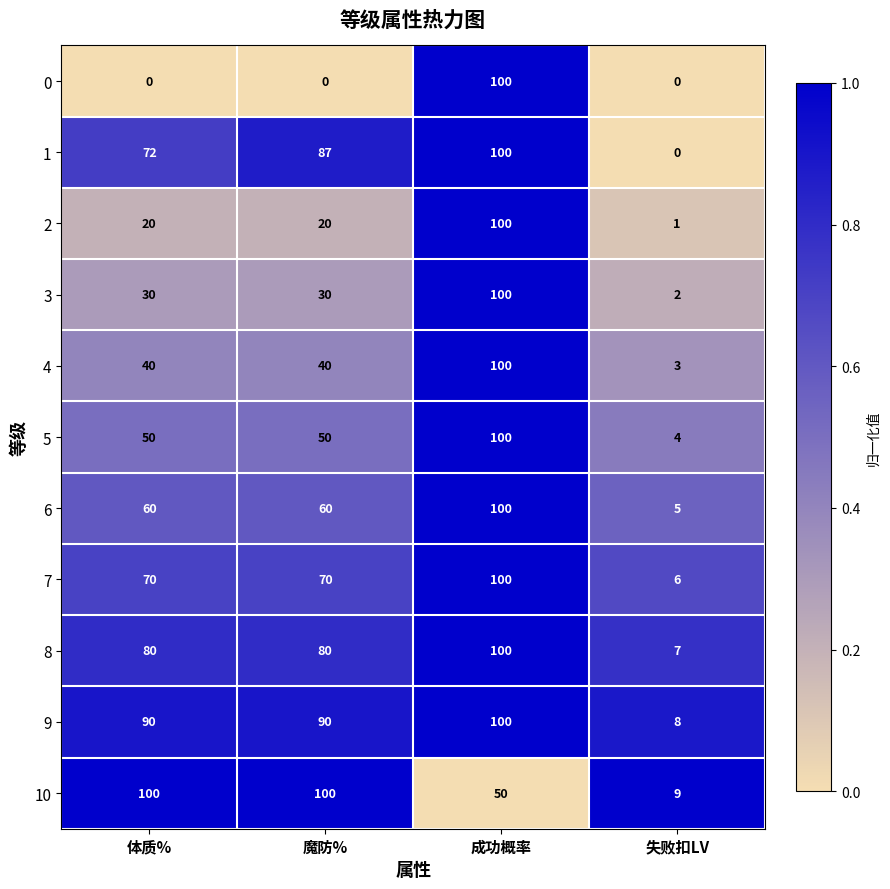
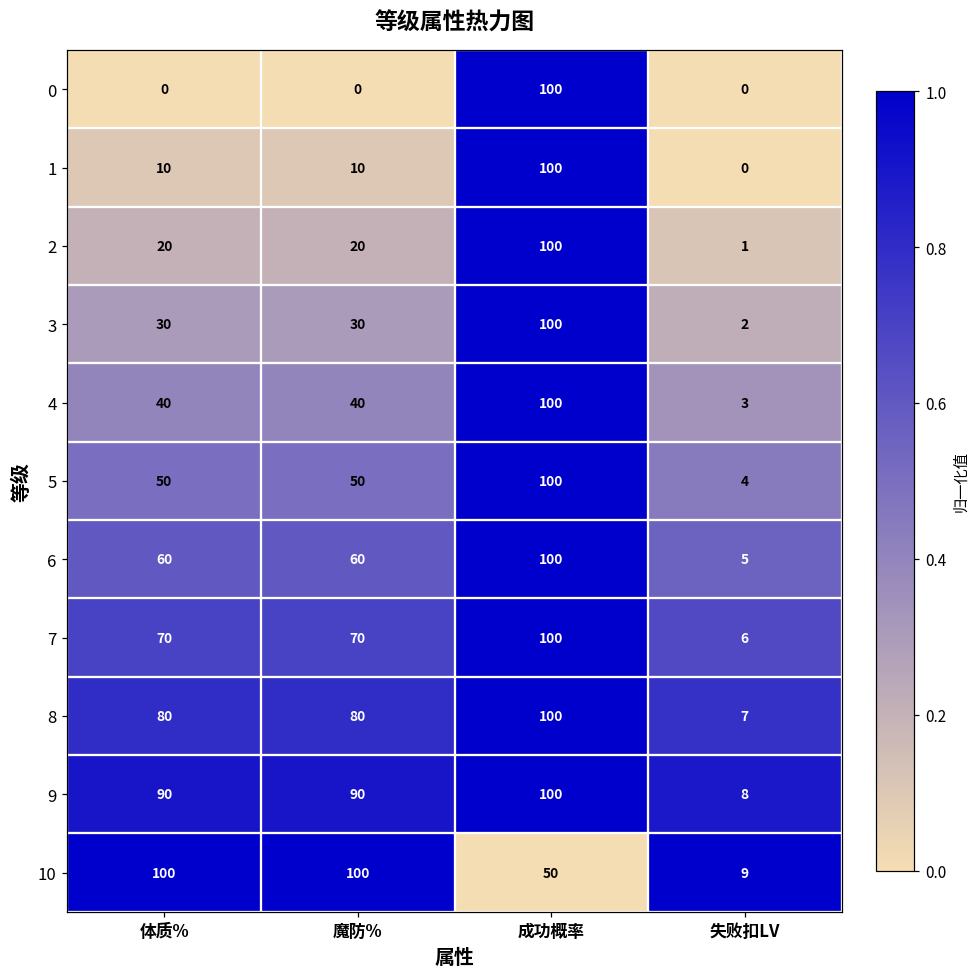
  {
    "0": {
      "体质%": 0,
      "魔防%": 0,
      "成功概率": 100,
      "失败扣LV": 0
    },
    "1": {
-     "体质%": 72,
-     "魔防%": 87,
+     "体质%": 10,
+     "魔防%": 10,
      "成功概率": 100,
      "失败扣LV": 0
    },
    "2": {
      "体质%": 20,
      "魔防%": 20,
      "成功概率": 100,
      "失败扣LV": 1
    },
    "3": {
      "体质%": 30,
      "魔防%": 30,
      "成功概率": 100,
      "失败扣LV": 2
    },
    "4": {
      "体质%": 40,
      "魔防%": 40,
      "成功概率": 100,
      "失败扣LV": 3
    },
    "5": {
      "体质%": 50,
      "魔防%": 50,
      "成功概率": 100,
      "失败扣LV": 4
    },
    "6": {
      "体质%": 60,
      "魔防%": 60,
      "成功概率": 100,
      "失败扣LV": 5
    },
    "7": {
      "体质%": 70,
      "魔防%": 70,
      "成功概率": 100,
      "失败扣LV": 6
    },
    "8": {
      "体质%": 80,
      "魔防%": 80,
      "成功概率": 100,
      "失败扣LV": 7
    },
    "9": {
      "体质%": 90,
      "魔防%": 90,
      "成功概率": 100,
      "失败扣LV": 8
    },
    "10": {
      "体质%": 100,
      "魔防%": 100,
      "成功概率": 50,
      "失败扣LV": 9
    }
  }
